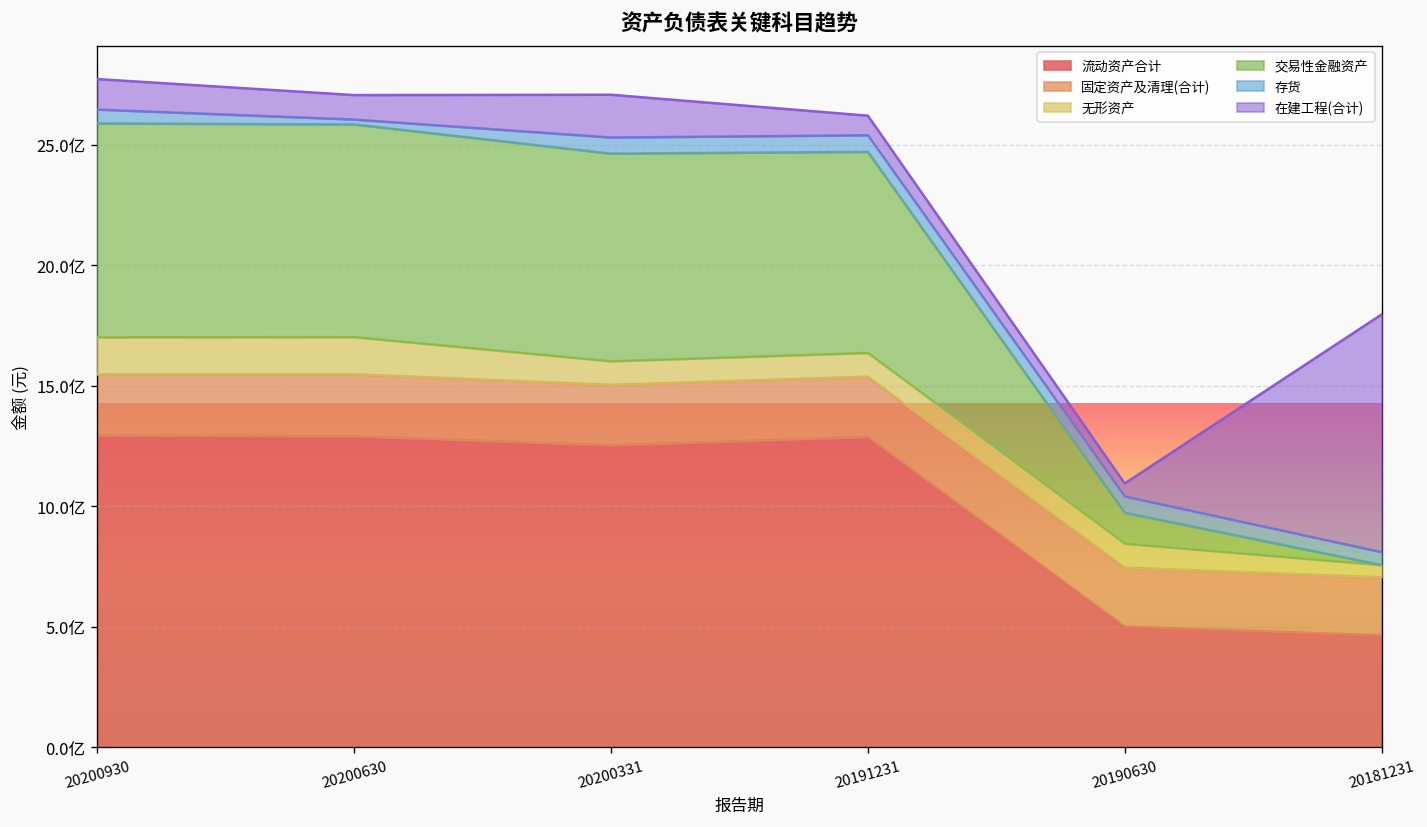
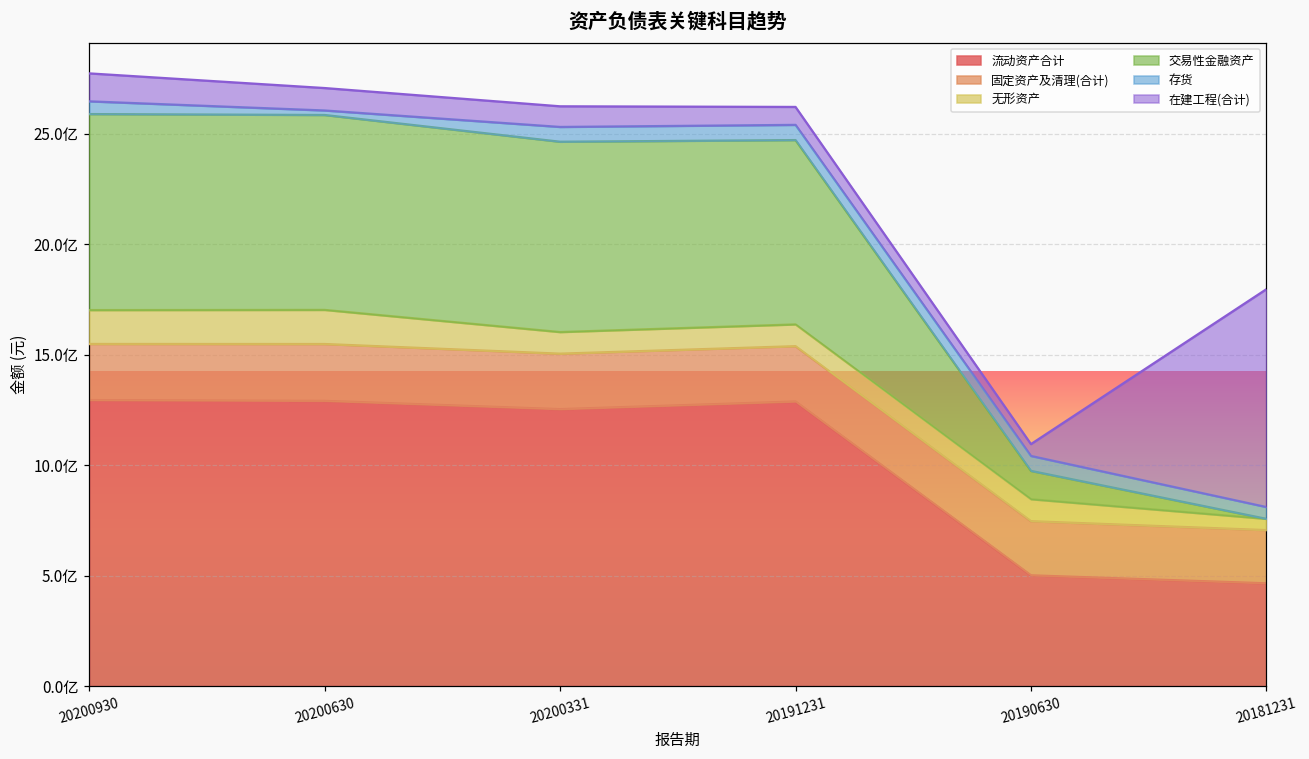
  {
    "交易性金融资产": {
      "20200930": "8.9亿",
      "20200630": "8.8亿",
      "20200331": "8.6亿",
      "20191231": "8.3亿",
      "20190630": "1.3亿"
    },
    "存货": {
      "20200930": "0.6亿",
      "20200630": "0.2亿",
      "20200331": "0.7亿",
      "20191231": "0.7亿",
      "20190630": "0.7亿",
      "20181231": "0.5亿"
    },
    "在建工程(合计)": {
      "20200930": "1.3亿",
      "20200630": "1.0亿",
-     "20200331": "1.8亿",
+     "20200331": "0.9亿",
      "20191231": "0.8亿",
      "20190630": "0.5亿",
      "20181231": "9.9亿"
    }
  }
